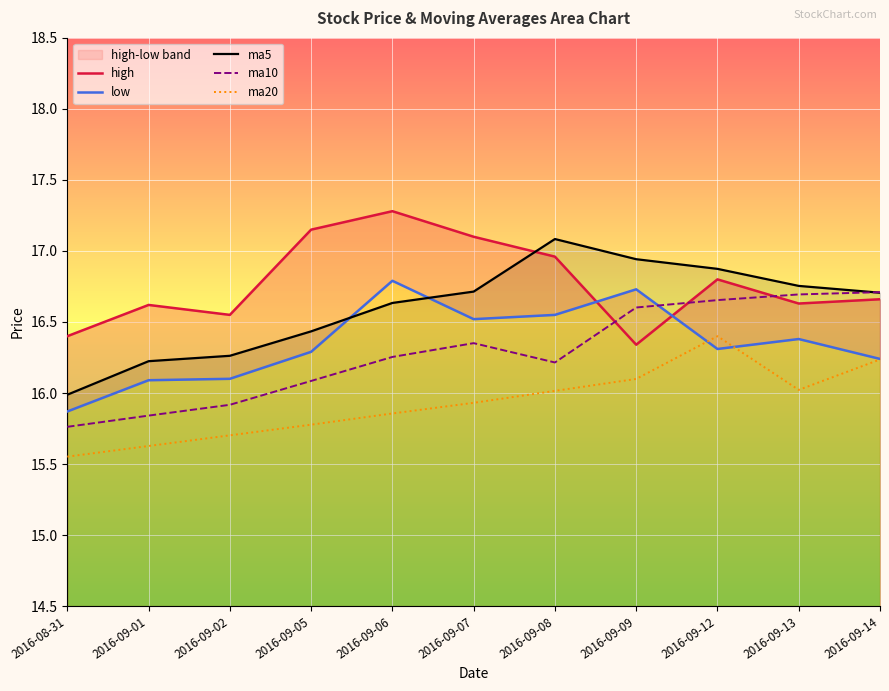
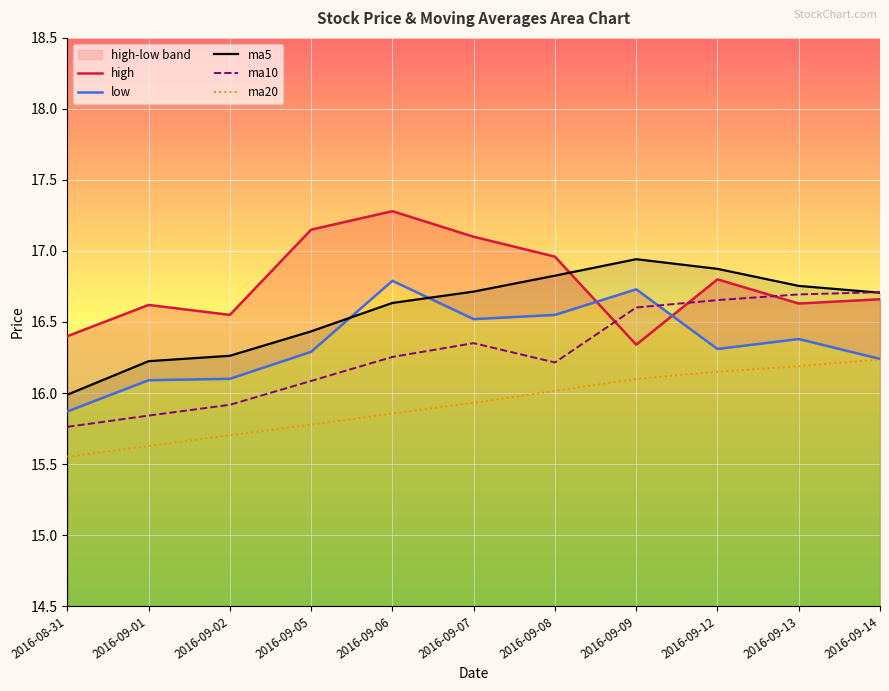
  {
    "high": {
      "2016-09-09": 16.34
    },
    "low": {
      "2016-08-31": 15.87,
      "2016-09-01": 16.09,
      "2016-09-02": 16.10,
      "2016-09-05": 16.29,
      "2016-09-06": 16.79,
      "2016-09-07": 16.52,
      "2016-09-08": 16.55,
      "2016-09-12": 16.31,
      "2016-09-13": 16.38
    },
    "ma5": {
      "2016-08-31": 15.99,
      "2016-09-01": 16.22,
      "2016-09-02": 16.26,
      "2016-09-05": 16.43,
      "2016-09-06": 16.63,
      "2016-09-07": 16.71,
-     "2016-09-08": 17.08,
+     "2016-09-08": 16.83,
      "2016-09-09": 16.94,
      "2016-09-12": 16.87,
      "2016-09-13": 16.75
    },
    "ma10": {
      "2016-08-31": 15.76,
      "2016-09-01": 15.84,
      "2016-09-02": 15.92,
      "2016-09-05": 16.09,
      "2016-09-06": 16.25,
      "2016-09-07": 16.35,
      "2016-09-08": 16.22,
      "2016-09-09": 16.60,
      "2016-09-12": 16.65,
      "2016-09-13": 16.69
    },
    "ma20": {
      "2016-08-31": 15.55,
      "2016-09-01": 15.63,
      "2016-09-02": 15.70,
      "2016-09-05": 15.78,
      "2016-09-06": 15.86,
      "2016-09-07": 15.93,
      "2016-09-08": 16.02,
      "2016-09-09": 16.10,
-     "2016-09-12": 16.40,
-     "2016-09-13": 16.02
+     "2016-09-12": 16.15,
+     "2016-09-13": 16.19
    }
  }
